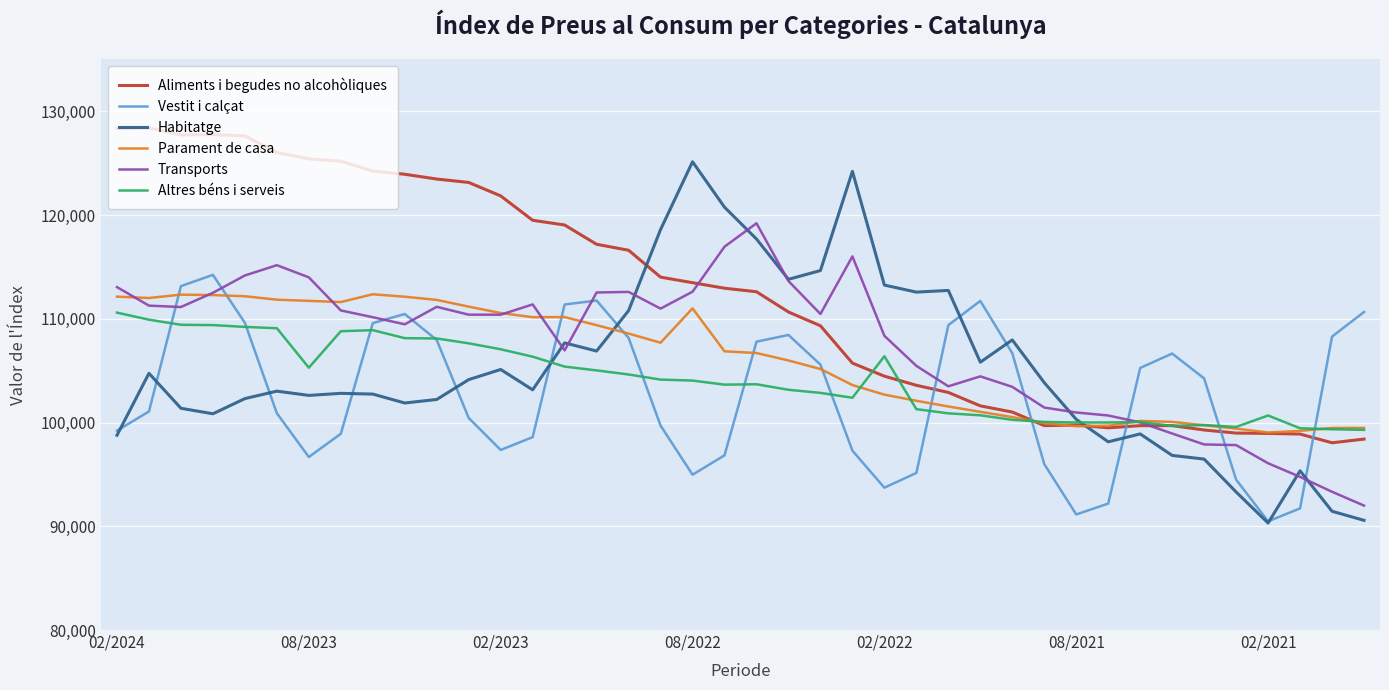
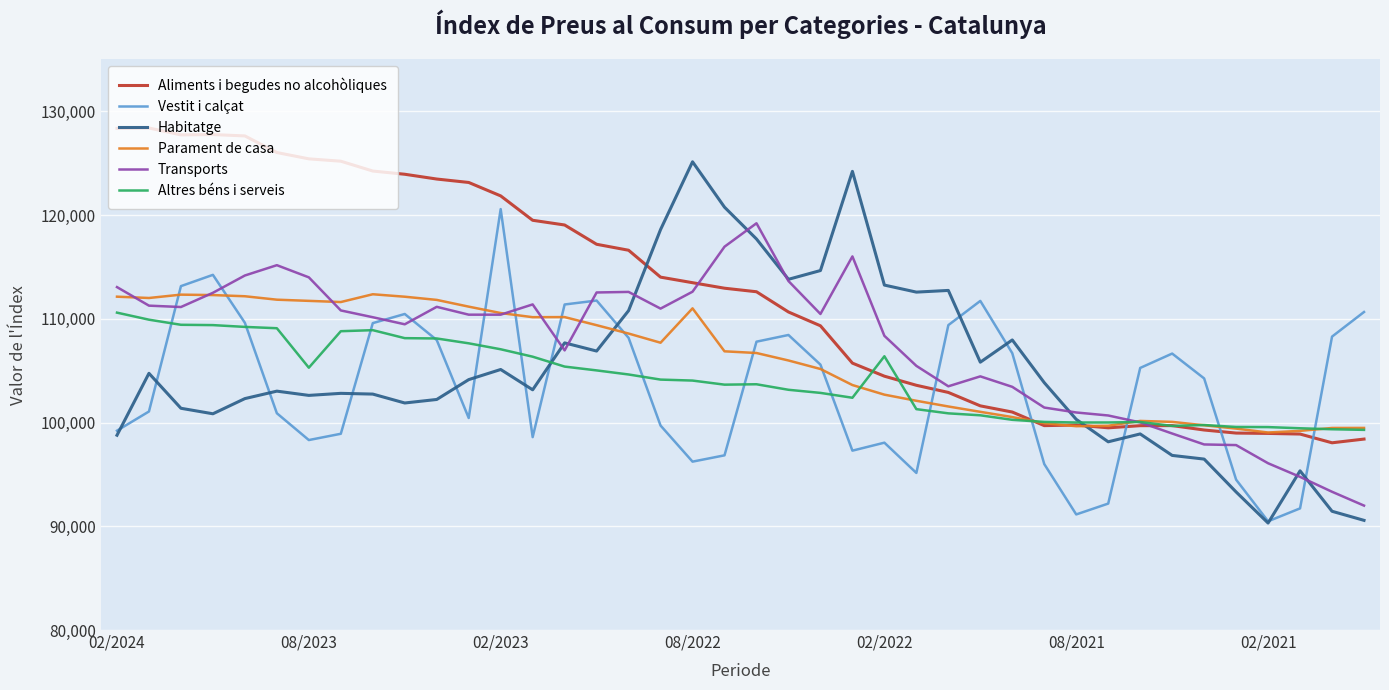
  {
    "Aliments i begudes no alcohòliques": {
      "02/2023": "121,800",
      "08/2022": "113,500",
      "02/2022": "104,500"
    },
    "Vestit i calçat": {
      "02/2024": "99,200",
-     "08/2023": "96,700",
-     "02/2023": "97,400",
-     "08/2022": "95,000",
-     "02/2022": "93,700",
+     "08/2023": "98,300",
+     "02/2023": "120,600",
+     "08/2022": "96,200",
+     "02/2022": "98,100",
      "08/2021": "91,100"
    },
    "Habitatge": {
      "02/2024": "98,800",
      "08/2023": "102,600",
      "02/2023": "105,100",
      "08/2022": "125,100",
      "02/2022": "113,300",
      "08/2021": "100,300"
    },
    "Parament de casa": {
      "02/2024": "112,100",
      "08/2023": "111,700",
      "08/2022": "111,000",
      "02/2022": "102,700"
    },
    "Transports": {
      "02/2024": "113,100",
      "08/2023": "114,000",
      "08/2022": "112,600",
      "02/2022": "108,400",
      "08/2021": "101,000",
      "02/2021": "96,100"
    },
    "Altres béns i serveis": {
      "02/2024": "110,600",
      "08/2023": "105,300",
      "02/2023": "107,100",
      "08/2022": "104,000",
      "02/2022": "106,400",
-     "02/2021": "100,700"
+     "02/2021": "99,600"
    }
  }
